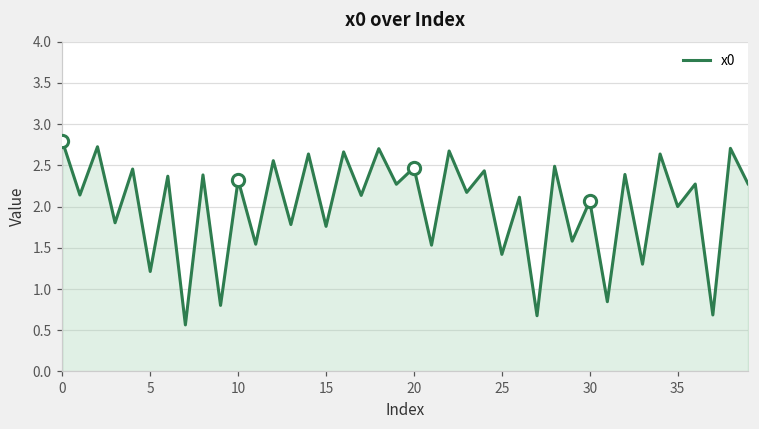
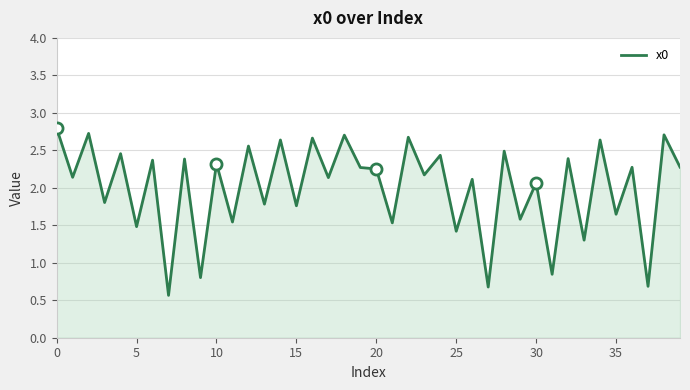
  {
    "x0": {
-     "5": 1.2,
+     "5": 1.5,
      "15": 1.8,
-     "20": 2.5,
+     "20": 2.3,
      "25": 1.4,
-     "35": 2.0
+     "35": 1.6
    }
  }
